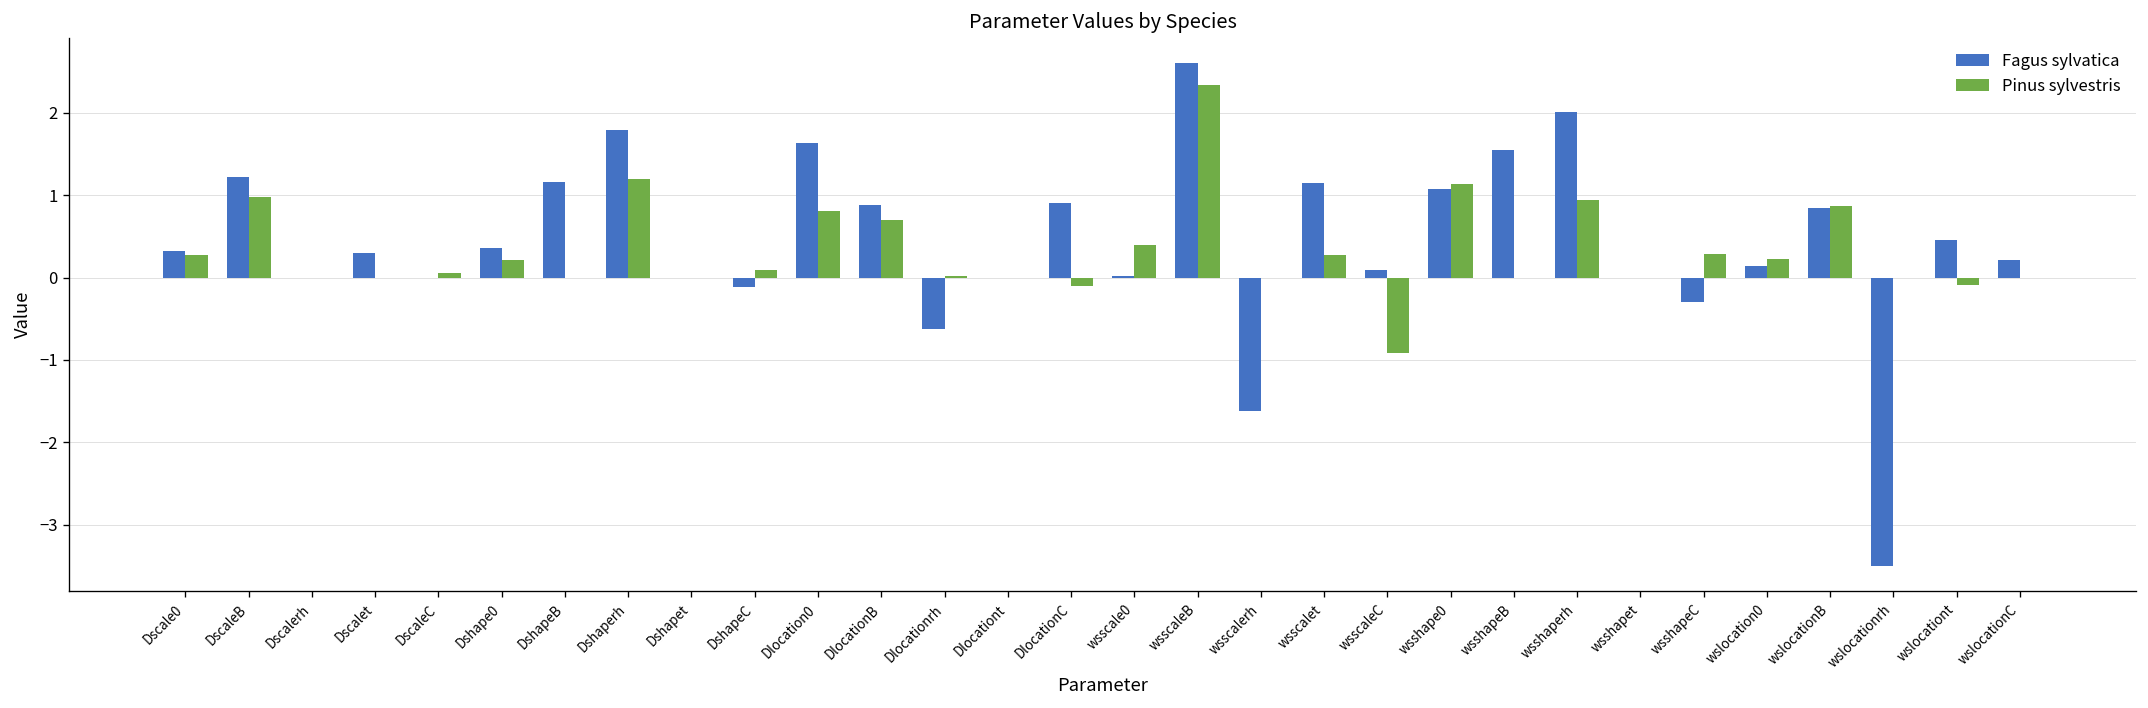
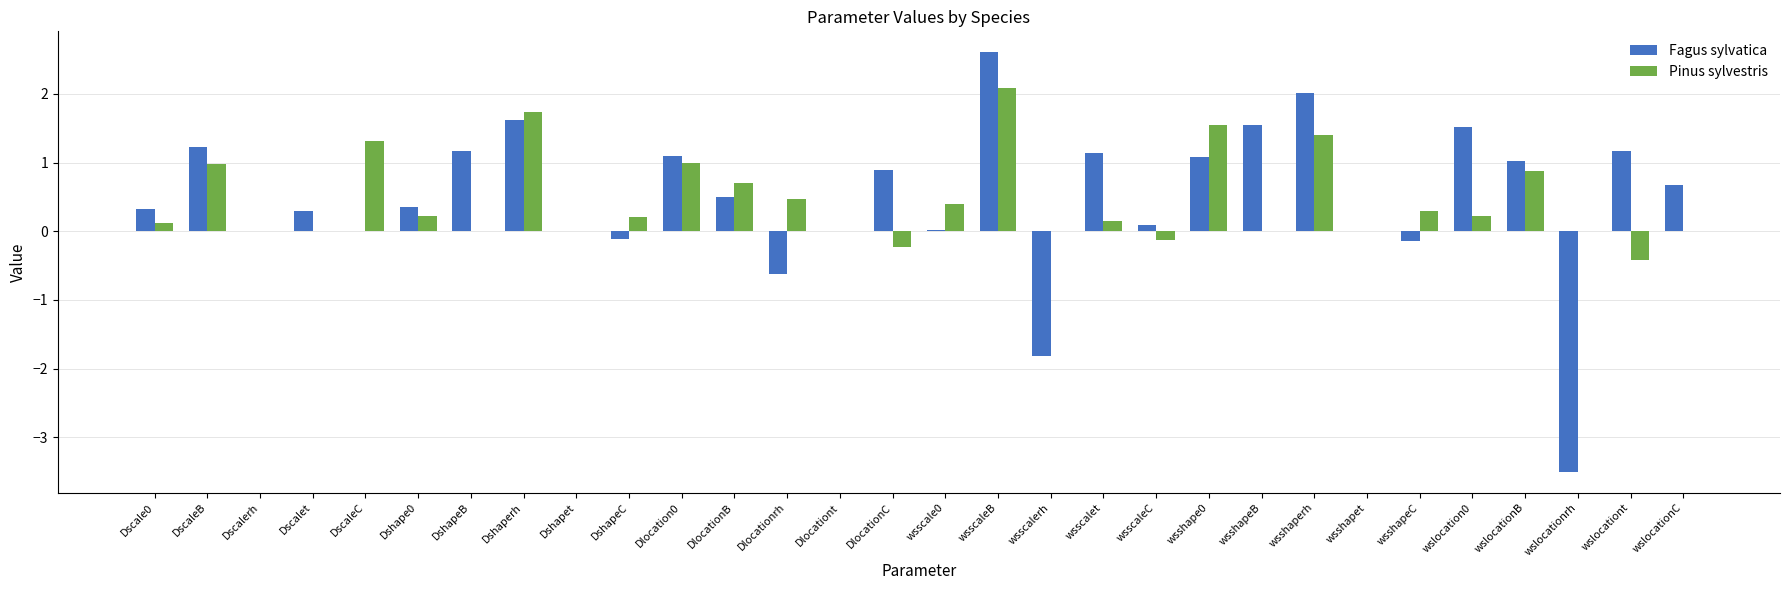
  {
    "Fagus sylvatica": {
      "Dscale0": 0.3,
      "DscaleB": 1.2,
      "Dscalerh": 0.0,
      "Dscalet": 0.3,
      "DscaleC": 0.0,
      "Dshape0": 0.4,
      "DshapeB": 1.2,
-     "Dshaperh": 1.8,
+     "Dshaperh": 1.6,
      "Dshapet": 0.0,
      "DshapeC": -0.1,
-     "Dlocation0": 1.6,
-     "DlocationB": 0.9,
+     "Dlocation0": 1.1,
+     "DlocationB": 0.5,
      "Dlocationrh": -0.6,
      "Dlocationt": 0.0,
      "DlocationC": 0.9,
      "wsscaleB": 2.6,
-     "wsscalerh": -1.6,
+     "wsscalerh": -1.8,
      "wsscalet": 1.1,
      "wsscaleC": 0.1,
      "wsshape0": 1.1,
      "wsshapeB": 1.6,
      "wsshaperh": 2.0,
      "wsshapet": 0.0,
-     "wsshapeC": -0.3,
-     "wslocation0": 0.1,
-     "wslocationB": 0.8,
+     "wsshapeC": -0.1,
+     "wslocation0": 1.5,
+     "wslocationB": 1.0,
      "wslocationrh": -3.5,
-     "wslocationt": 0.5,
-     "wslocationC": 0.2
+     "wslocationt": 1.2,
+     "wslocationC": 0.7
    },
    "Pinus sylvestris": {
-     "Dscale0": 0.3,
+     "Dscale0": 0.1,
      "DscaleB": 1.0,
      "Dscalerh": 0.0,
      "Dscalet": 0.0,
-     "DscaleC": 0.1,
+     "DscaleC": 1.3,
      "Dshape0": 0.2,
      "DshapeB": 0.0,
-     "Dshaperh": 1.2,
+     "Dshaperh": 1.7,
      "Dshapet": 0.0,
-     "DshapeC": 0.1,
-     "Dlocation0": 0.8,
+     "DshapeC": 0.2,
+     "Dlocation0": 1.0,
      "DlocationB": 0.7,
-     "Dlocationrh": 0.0,
+     "Dlocationrh": 0.5,
      "Dlocationt": 0.0,
-     "DlocationC": -0.1,
+     "DlocationC": -0.2,
      "wsscale0": 0.4,
-     "wsscaleB": 2.3,
+     "wsscaleB": 2.1,
      "wsscalerh": 0.0,
-     "wsscalet": 0.3,
-     "wsscaleC": -0.9,
-     "wsshape0": 1.1,
+     "wsscalet": 0.1,
+     "wsscaleC": -0.1,
+     "wsshape0": 1.5,
      "wsshapeB": 0.0,
-     "wsshaperh": 0.9,
+     "wsshaperh": 1.4,
      "wsshapet": 0.0,
      "wsshapeC": 0.3,
      "wslocation0": 0.2,
      "wslocationB": 0.9,
      "wslocationrh": 0.0,
-     "wslocationt": -0.1,
+     "wslocationt": -0.4,
      "wslocationC": 0.0
    }
  }
